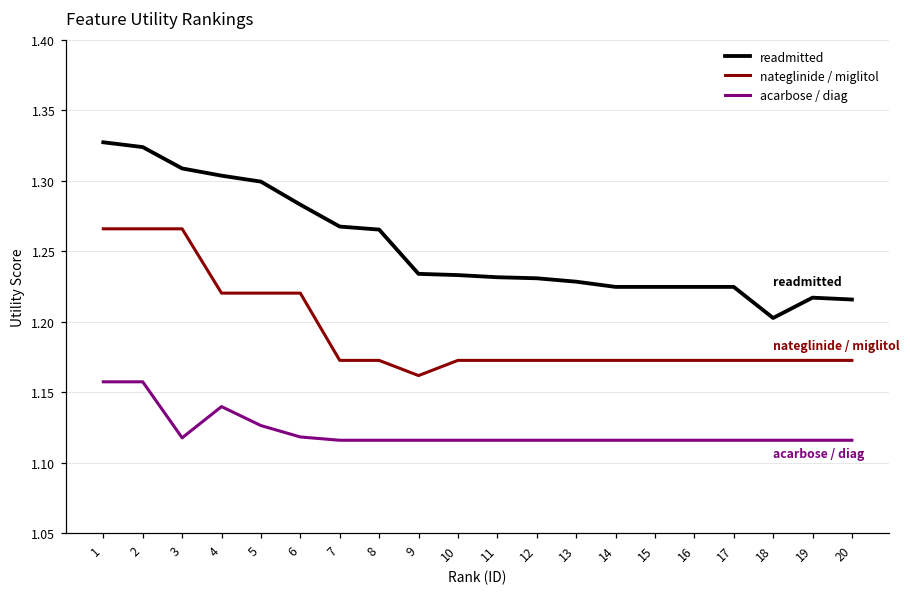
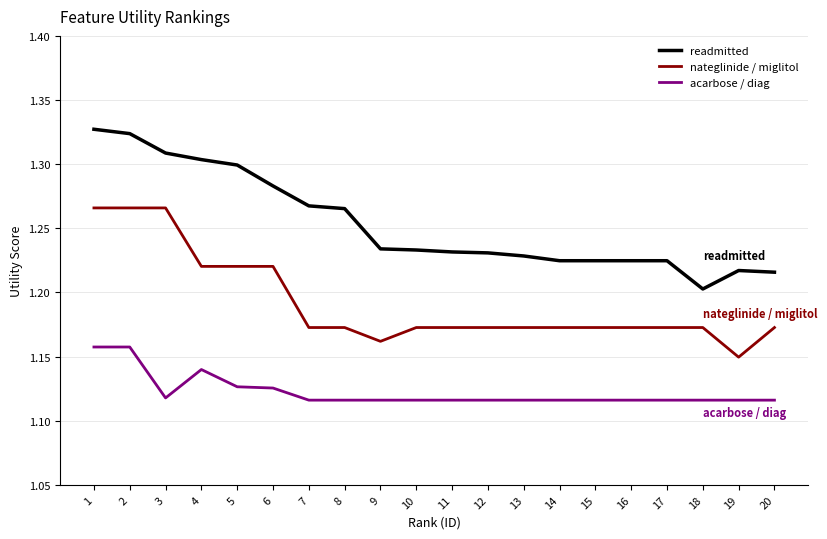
  {
    "readmitted": {
      "1": 1.327,
      "2": 1.324,
      "3": 1.309,
      "4": 1.304,
      "5": 1.299,
      "6": 1.283,
      "7": 1.268,
      "8": 1.265,
      "9": 1.234,
      "10": 1.233,
      "11": 1.232,
      "12": 1.231,
      "13": 1.228,
      "14": 1.225,
      "15": 1.225,
      "16": 1.225,
      "17": 1.225,
      "18": 1.203,
      "19": 1.217,
      "20": 1.216
    },
    "nateglinide / miglitol": {
      "1": 1.266,
      "2": 1.266,
      "3": 1.266,
      "4": 1.220,
      "5": 1.220,
      "6": 1.220,
      "7": 1.173,
      "8": 1.173,
      "9": 1.162,
      "10": 1.173,
      "11": 1.173,
      "12": 1.173,
      "13": 1.173,
      "14": 1.173,
      "15": 1.173,
      "16": 1.173,
      "17": 1.173,
      "18": 1.173,
-     "19": 1.173,
+     "19": 1.150,
      "20": 1.173
    },
    "acarbose / diag": {
      "1": 1.157,
      "2": 1.157,
      "3": 1.118,
      "4": 1.140,
      "5": 1.126,
-     "6": 1.118,
+     "6": 1.126,
      "7": 1.116,
      "8": 1.116,
      "9": 1.116,
      "10": 1.116,
      "11": 1.116,
      "12": 1.116,
      "13": 1.116,
      "14": 1.116,
      "15": 1.116,
      "16": 1.116,
      "17": 1.116,
      "18": 1.116,
      "19": 1.116,
      "20": 1.116
    }
  }
